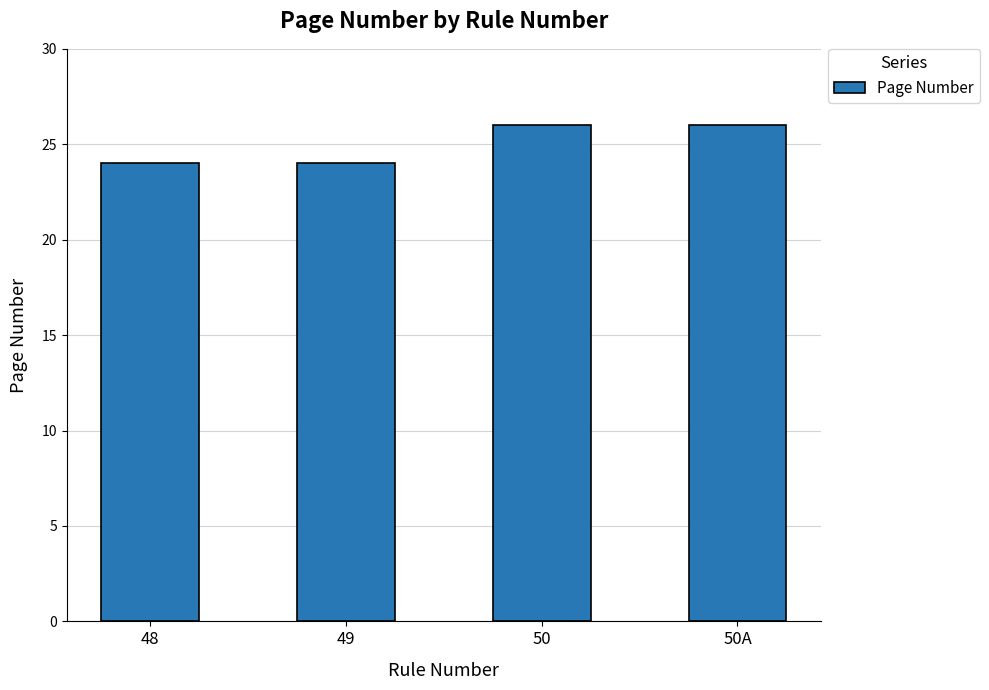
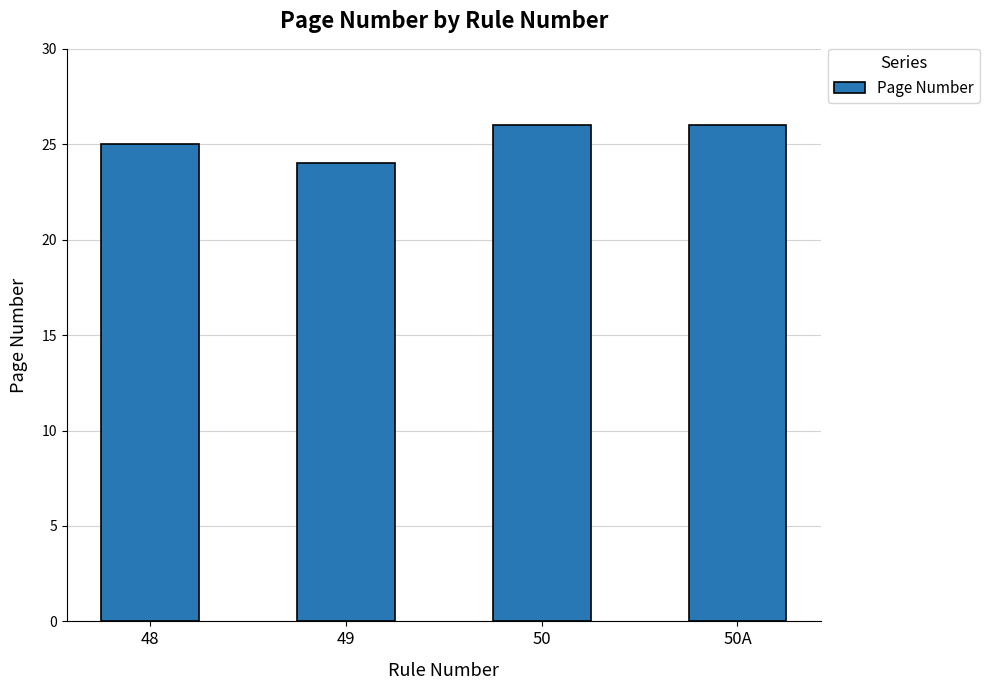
  {
-   "48": 24,
+   "48": 25,
    "49": 24,
    "50": 26,
    "50A": 26
  }
